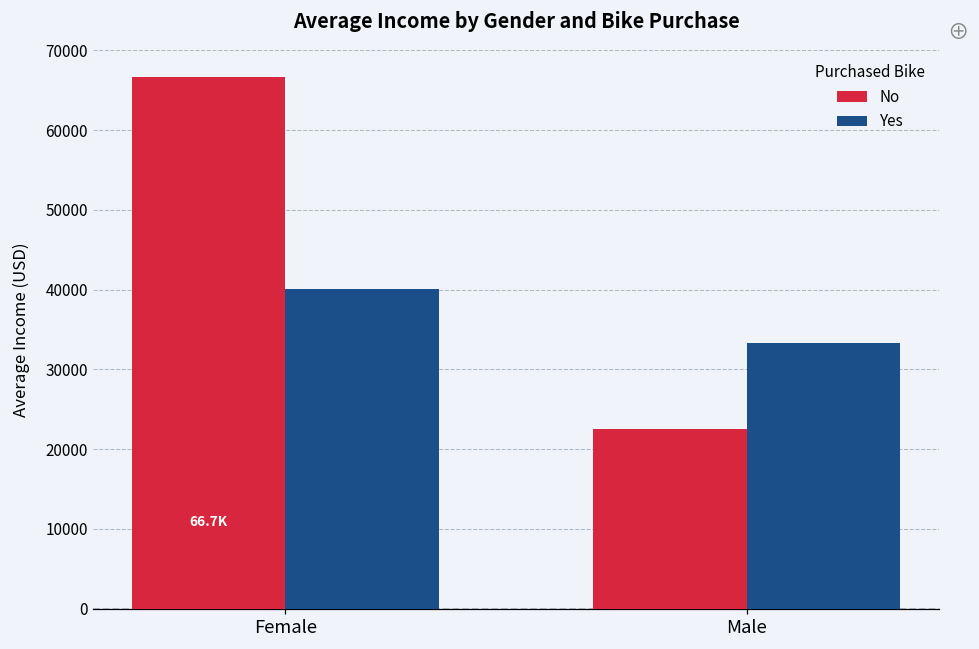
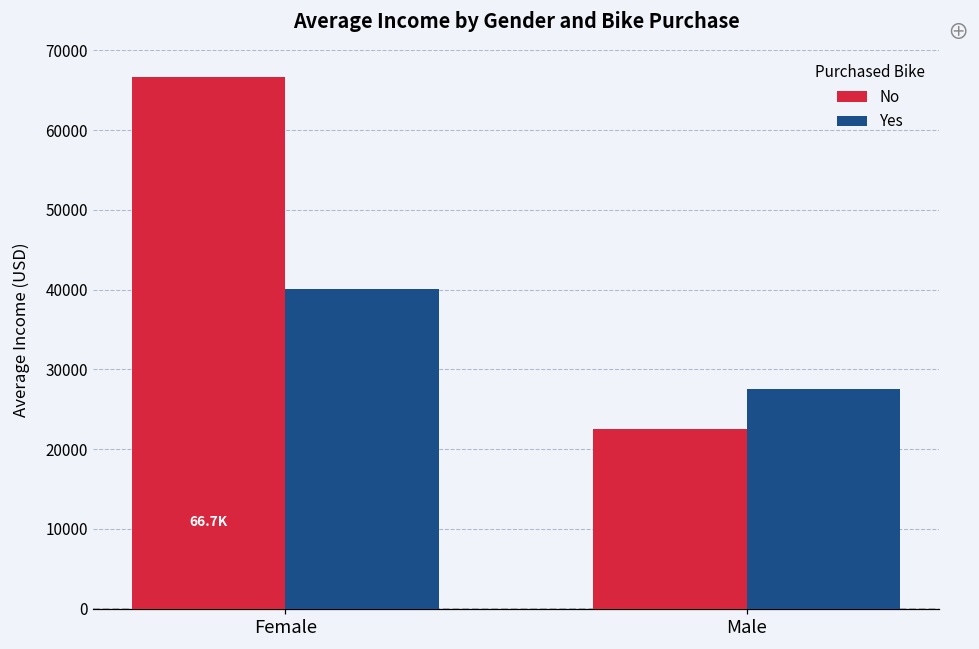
  {
    "No": {
      "Female": "66.7K"
    },
    "Yes": {
      "Female": "40000",
-     "Male": "33000"
+     "Male": "27000"
    }
  }
